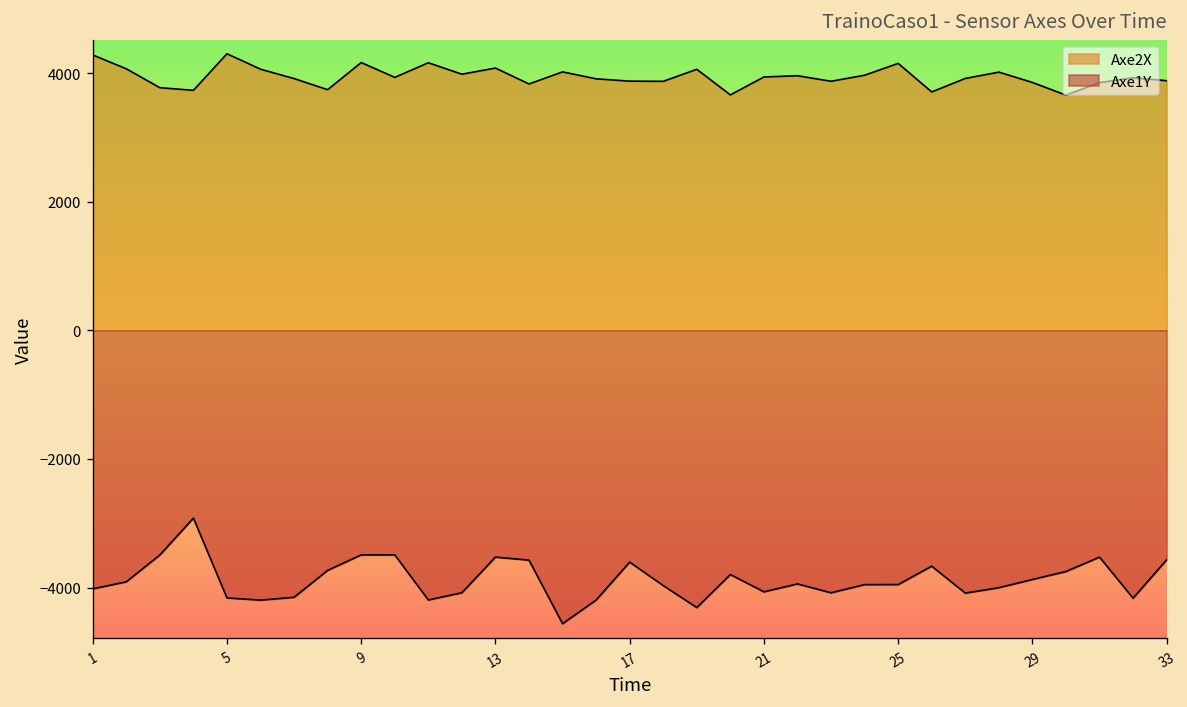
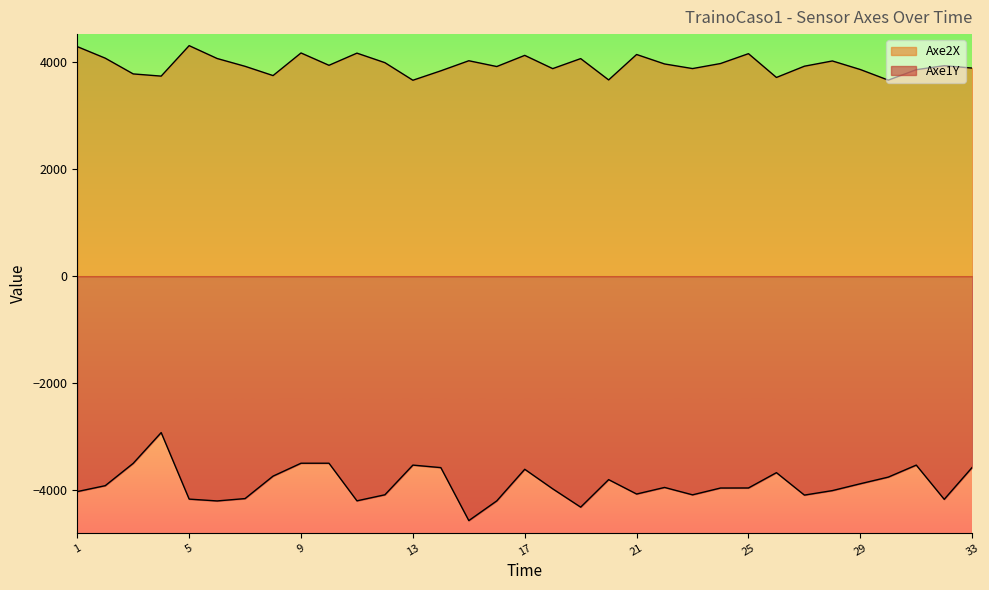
  {
    "Axe2X": {
      "1": 4300,
      "5": 4300,
      "9": 4200,
-     "13": 4100,
-     "17": 3900,
-     "21": 3900,
+     "13": 3700,
+     "17": 4100,
+     "21": 4100,
      "25": 4200,
      "29": 3900,
      "33": 3900
    }
  }
